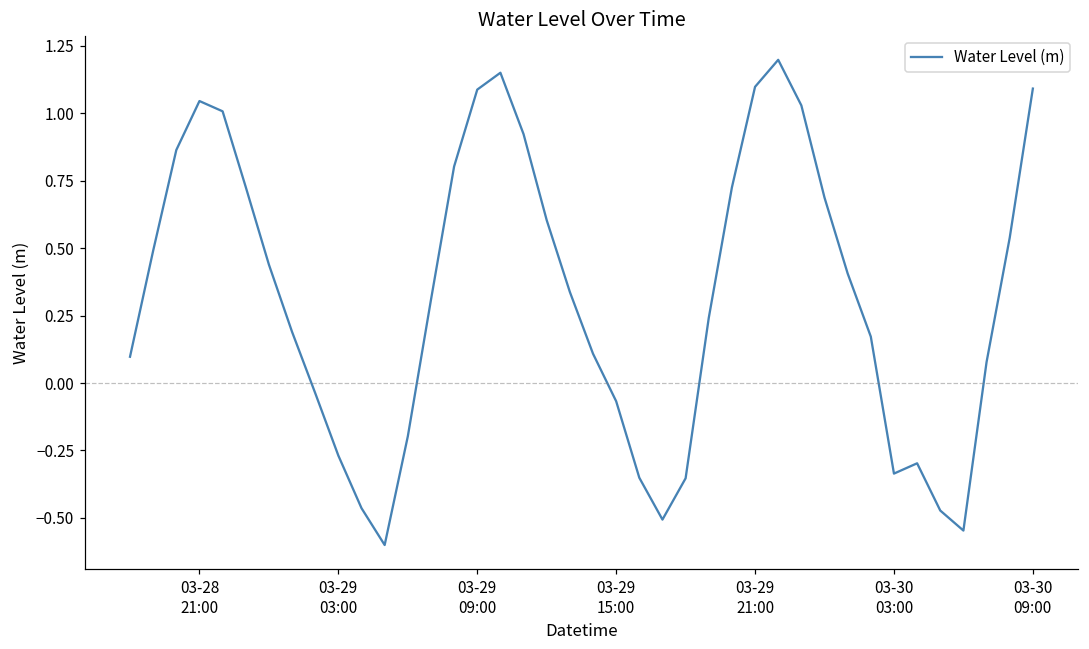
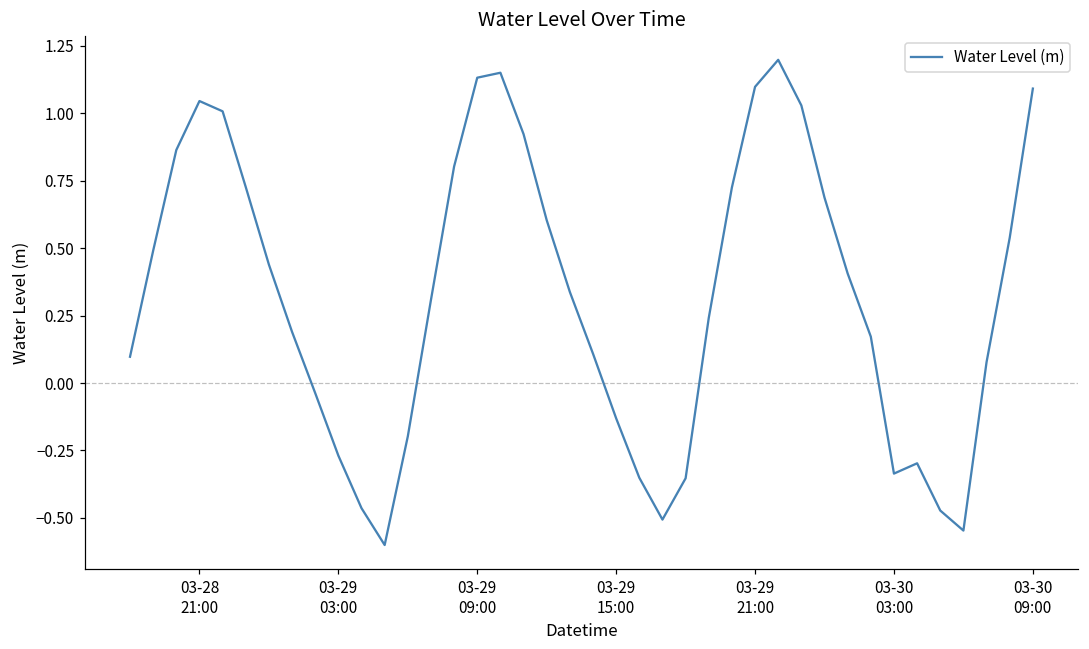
  {
    "03-28 21:00": 1.05,
    "03-29 03:00": -0.27,
-   "03-29 09:00": 1.09,
-   "03-29 15:00": -0.07,
+   "03-29 09:00": 1.13,
+   "03-29 15:00": -0.13,
    "03-29 21:00": 1.10,
    "03-30 03:00": -0.34,
    "03-30 09:00": 1.09
  }
